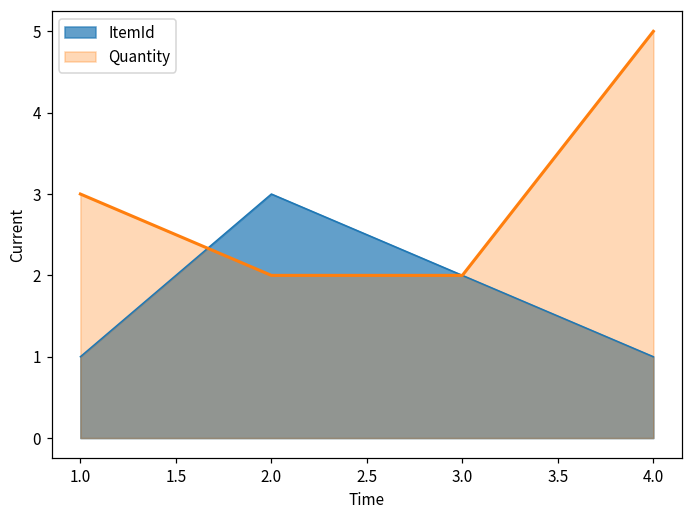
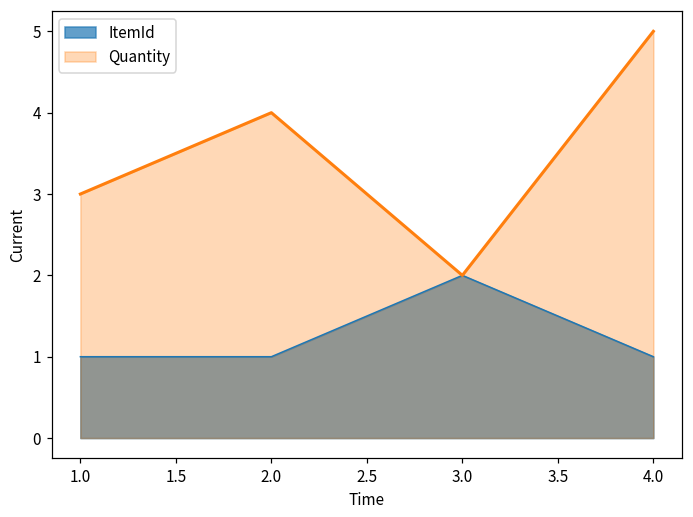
  {
    "ItemId": {
      "1.0": 1,
-     "2.0": 3,
+     "2.0": 1,
      "4.0": 1
    },
    "Quantity": {
      "1.0": 3,
-     "2.0": 2,
+     "2.0": 4,
      "4.0": 5
    }
  }
